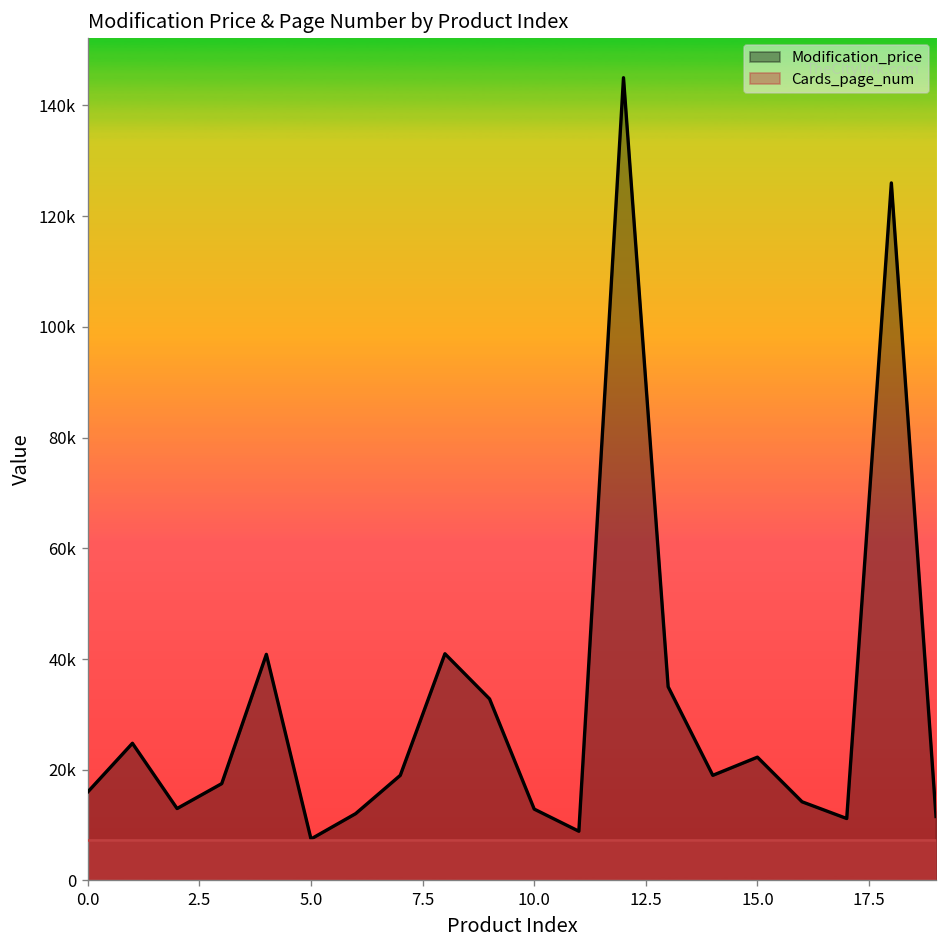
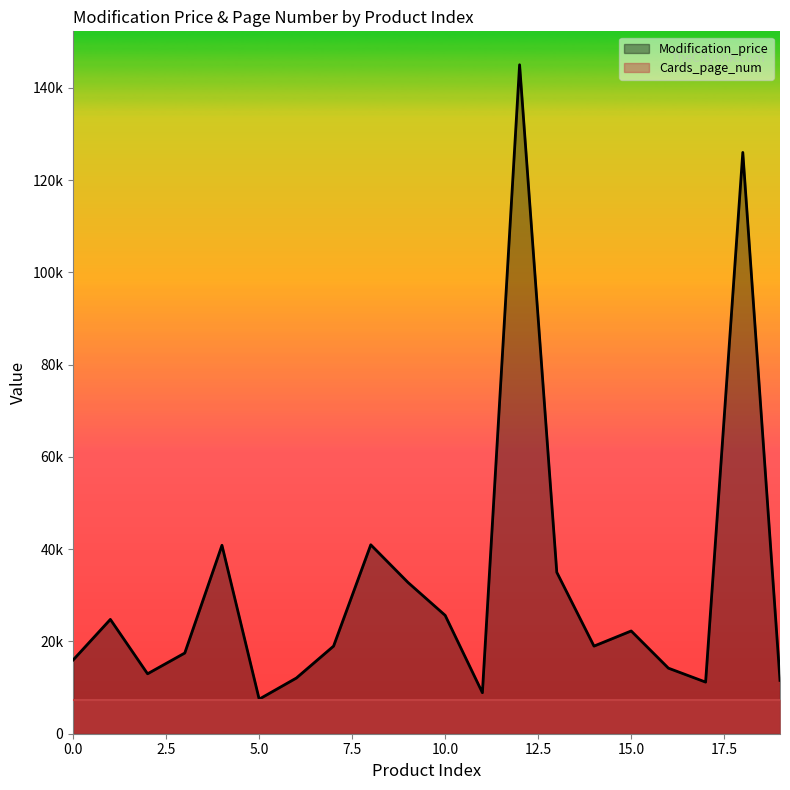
  {
    "Modification_price": {
      "0.0": 16000,
-     "10.0": 13000,
+     "10.0": 26000,
      "15.0": 22000
    },
    "Cards_page_num": {
      "0.0": 7000,
      "10.0": 7000,
      "15.0": 7000
    }
  }
